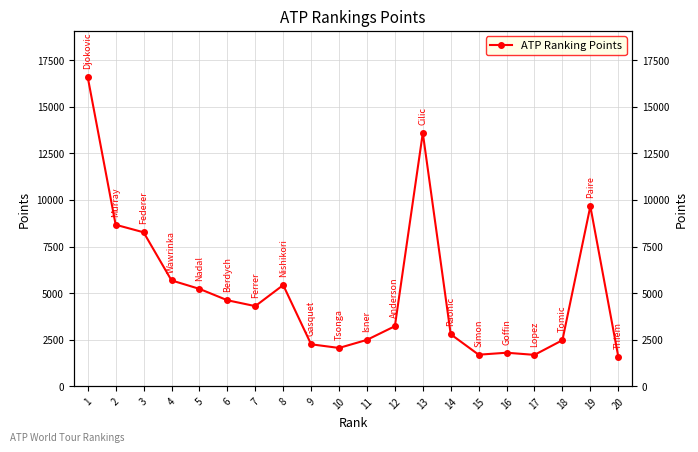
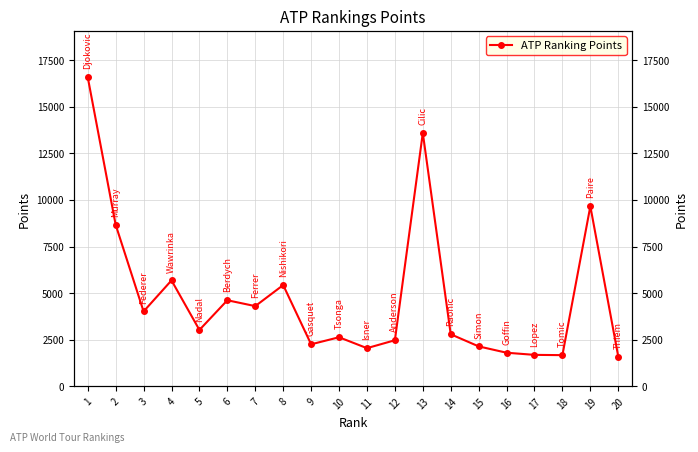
  {
    "1": 16600,
    "2": 8700,
-   "3": 8300,
+   "3": 4000,
    "4": 5700,
-   "5": 5200,
+   "5": 3000,
    "6": 4600,
    "7": 4300,
    "8": 5400,
    "9": 2300,
-   "10": 2100,
-   "11": 2500,
-   "12": 3200,
+   "10": 2600,
+   "11": 2100,
+   "12": 2500,
    "13": 13600,
    "14": 2800,
-   "15": 1700,
+   "15": 2100,
    "16": 1800,
    "17": 1700,
-   "18": 2500,
+   "18": 1700,
    "19": 9700,
    "20": 1600
  }
